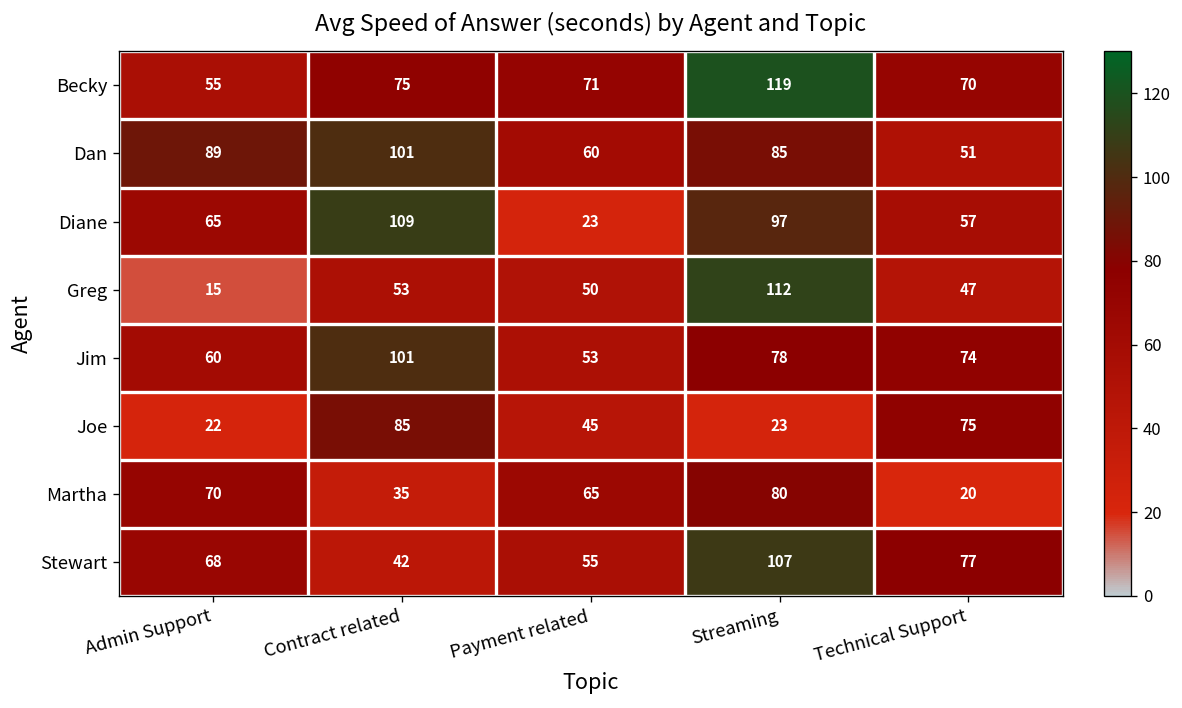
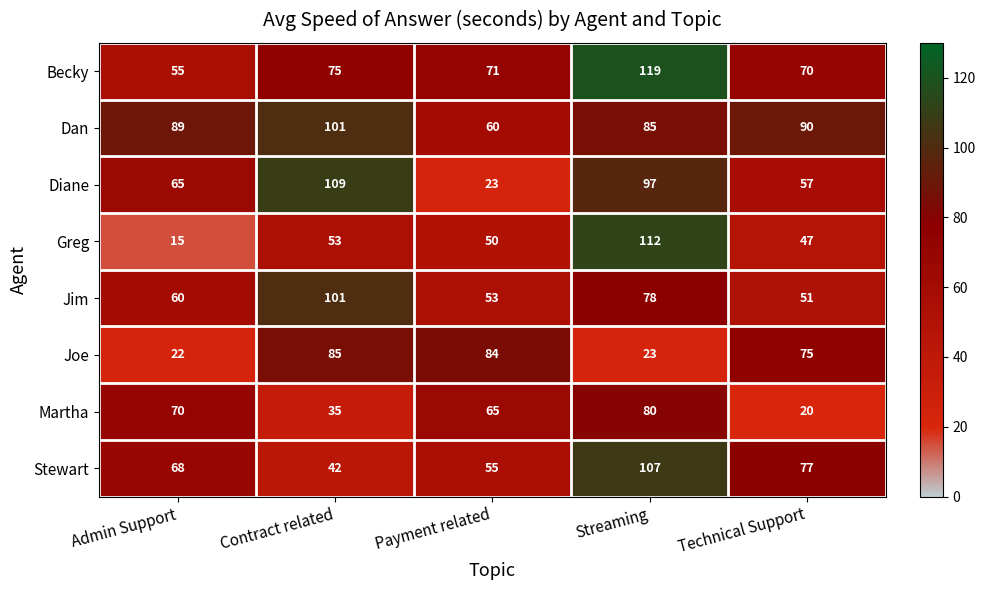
  {
    "Becky": {
      "Admin Support": 55,
      "Contract related": 75,
      "Payment related": 71,
      "Streaming": 119,
      "Technical Support": 70
    },
    "Dan": {
      "Admin Support": 89,
      "Contract related": 101,
      "Payment related": 60,
      "Streaming": 85,
-     "Technical Support": 51
+     "Technical Support": 90
    },
    "Diane": {
      "Admin Support": 65,
      "Contract related": 109,
      "Payment related": 23,
      "Streaming": 97,
      "Technical Support": 57
    },
    "Greg": {
      "Admin Support": 15,
      "Contract related": 53,
      "Payment related": 50,
      "Streaming": 112,
      "Technical Support": 47
    },
    "Jim": {
      "Admin Support": 60,
      "Contract related": 101,
      "Payment related": 53,
      "Streaming": 78,
-     "Technical Support": 74
+     "Technical Support": 51
    },
    "Joe": {
      "Admin Support": 22,
      "Contract related": 85,
-     "Payment related": 45,
+     "Payment related": 84,
      "Streaming": 23,
      "Technical Support": 75
    },
    "Martha": {
      "Admin Support": 70,
      "Contract related": 35,
      "Payment related": 65,
      "Streaming": 80,
      "Technical Support": 20
    },
    "Stewart": {
      "Admin Support": 68,
      "Contract related": 42,
      "Payment related": 55,
      "Streaming": 107,
      "Technical Support": 77
    }
  }
